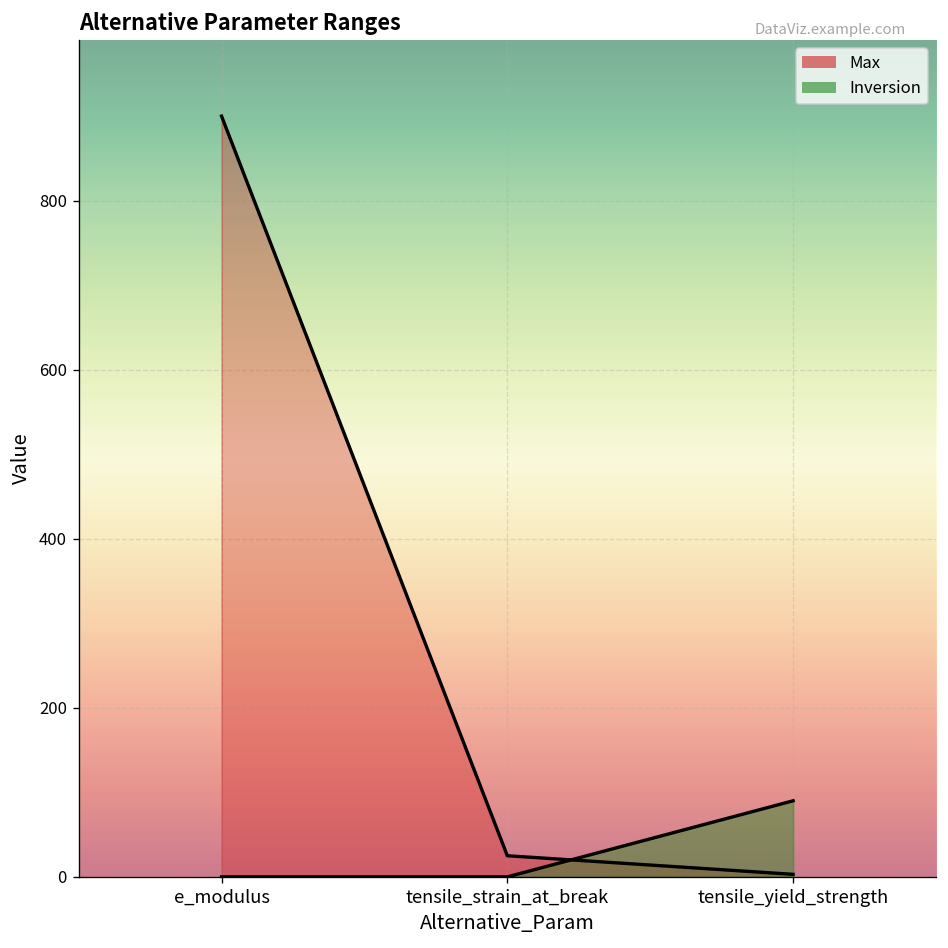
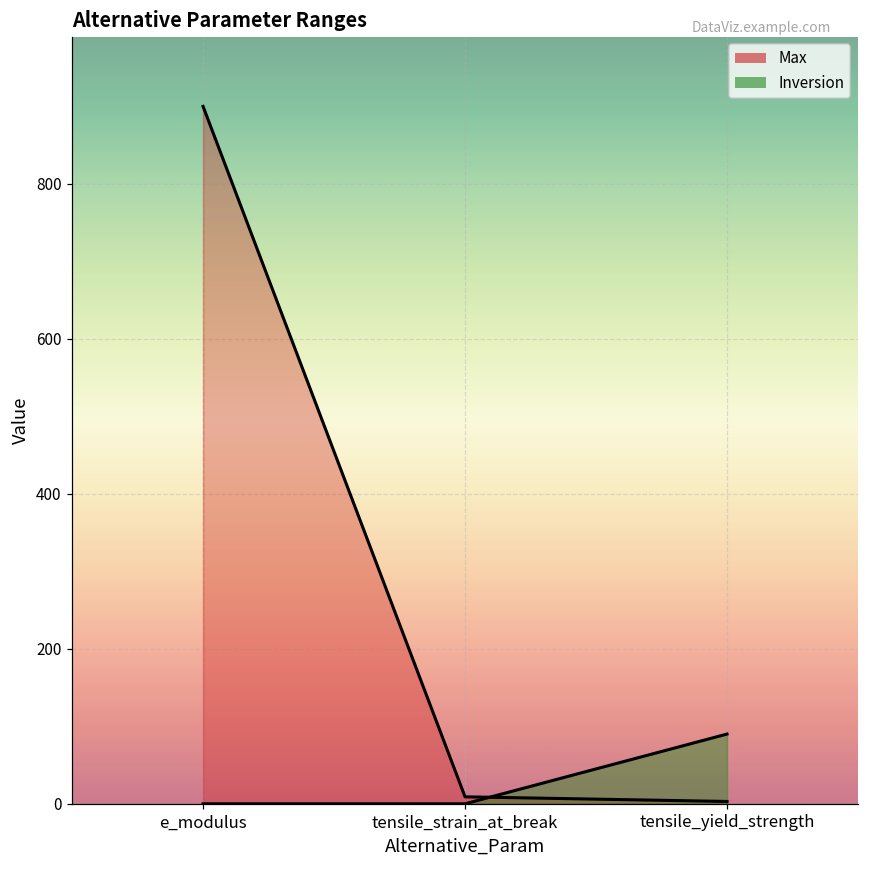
  {
    "Max": {
      "e_modulus": 900,
-     "tensile_strain_at_break": 30,
+     "tensile_strain_at_break": 10,
      "tensile_yield_strength": 0
    },
    "Inversion": {
      "e_modulus": 0,
      "tensile_strain_at_break": 0,
      "tensile_yield_strength": 90
    }
  }
